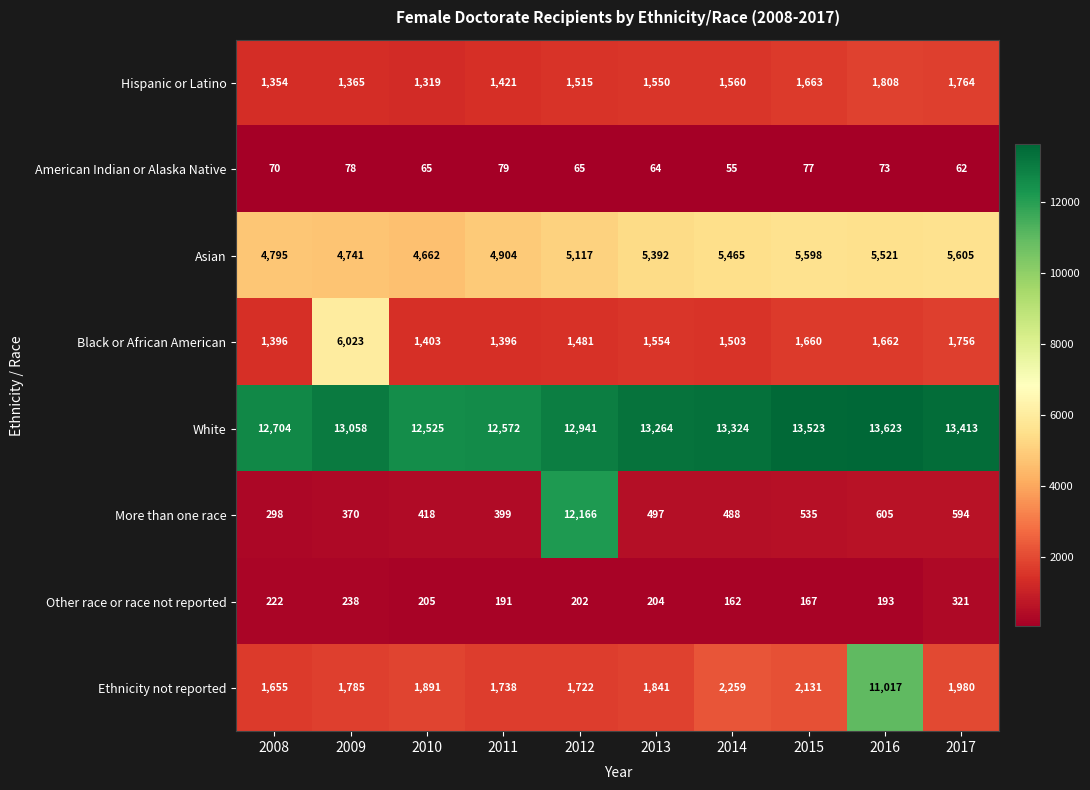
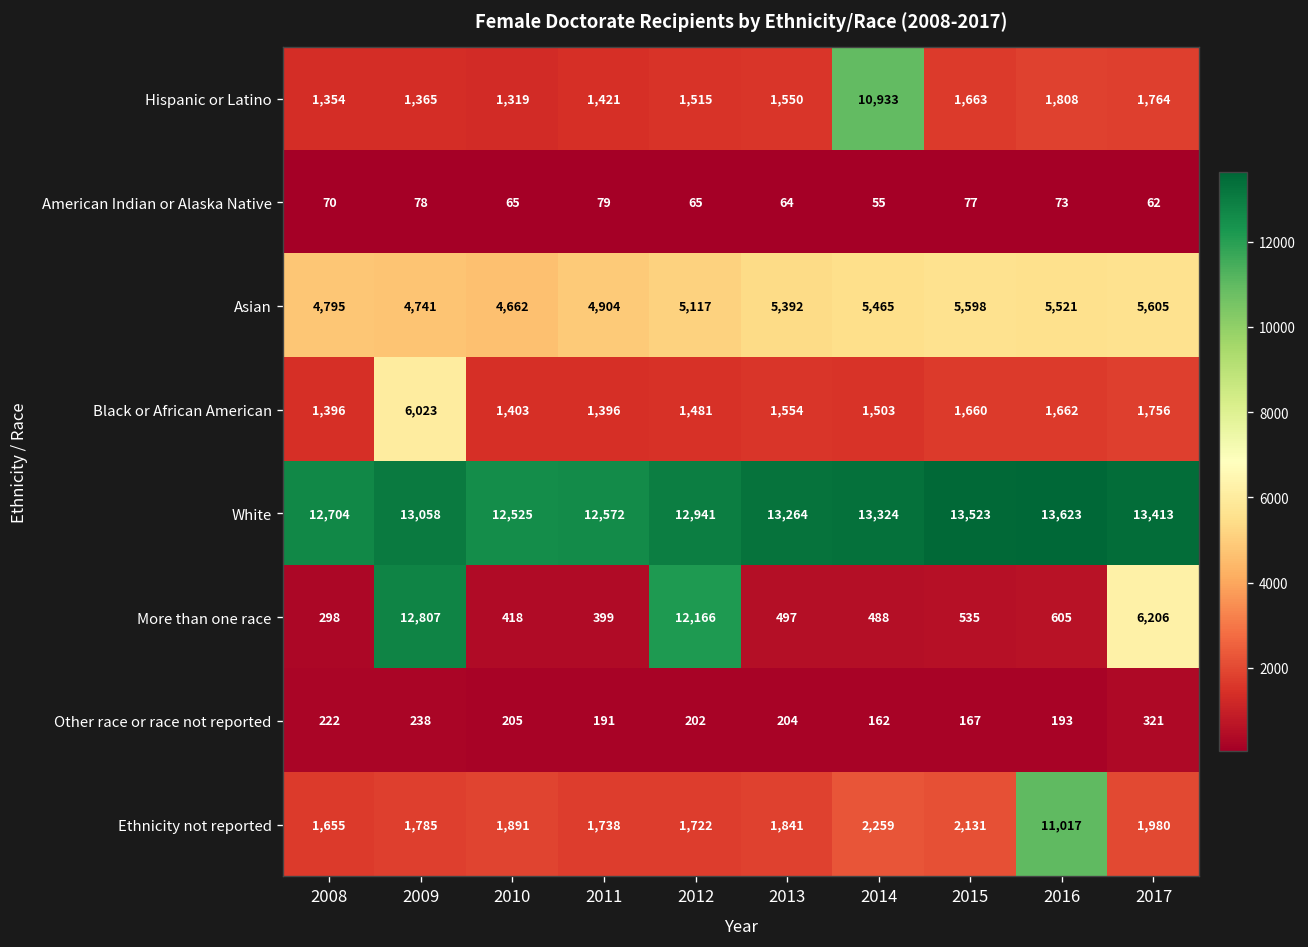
  {
    "Hispanic or Latino": {
      "2008": "1,354",
      "2009": "1,365",
      "2010": "1,319",
      "2011": "1,421",
      "2012": "1,515",
      "2013": "1,550",
-     "2014": "1,560",
+     "2014": "10,933",
      "2015": "1,663",
      "2016": "1,808",
      "2017": "1,764"
    },
    "American Indian or Alaska Native": {
      "2008": "70",
      "2009": "78",
      "2010": "65",
      "2011": "79",
      "2012": "65",
      "2013": "64",
      "2014": "55",
      "2015": "77",
      "2016": "73",
      "2017": "62"
    },
    "Asian": {
      "2008": "4,795",
      "2009": "4,741",
      "2010": "4,662",
      "2011": "4,904",
      "2012": "5,117",
      "2013": "5,392",
      "2014": "5,465",
      "2015": "5,598",
      "2016": "5,521",
      "2017": "5,605"
    },
    "Black or African American": {
      "2008": "1,396",
      "2009": "6,023",
      "2010": "1,403",
      "2011": "1,396",
      "2012": "1,481",
      "2013": "1,554",
      "2014": "1,503",
      "2015": "1,660",
      "2016": "1,662",
      "2017": "1,756"
    },
    "White": {
      "2008": "12,704",
      "2009": "13,058",
      "2010": "12,525",
      "2011": "12,572",
      "2012": "12,941",
      "2013": "13,264",
      "2014": "13,324",
      "2015": "13,523",
      "2016": "13,623",
      "2017": "13,413"
    },
    "More than one race": {
      "2008": "298",
-     "2009": "370",
+     "2009": "12,807",
      "2010": "418",
      "2011": "399",
      "2012": "12,166",
      "2013": "497",
      "2014": "488",
      "2015": "535",
      "2016": "605",
-     "2017": "594"
+     "2017": "6,206"
    },
    "Other race or race not reported": {
      "2008": "222",
      "2009": "238",
      "2010": "205",
      "2011": "191",
      "2012": "202",
      "2013": "204",
      "2014": "162",
      "2015": "167",
      "2016": "193",
      "2017": "321"
    },
    "Ethnicity not reported": {
      "2008": "1,655",
      "2009": "1,785",
      "2010": "1,891",
      "2011": "1,738",
      "2012": "1,722",
      "2013": "1,841",
      "2014": "2,259",
      "2015": "2,131",
      "2016": "11,017",
      "2017": "1,980"
    }
  }
